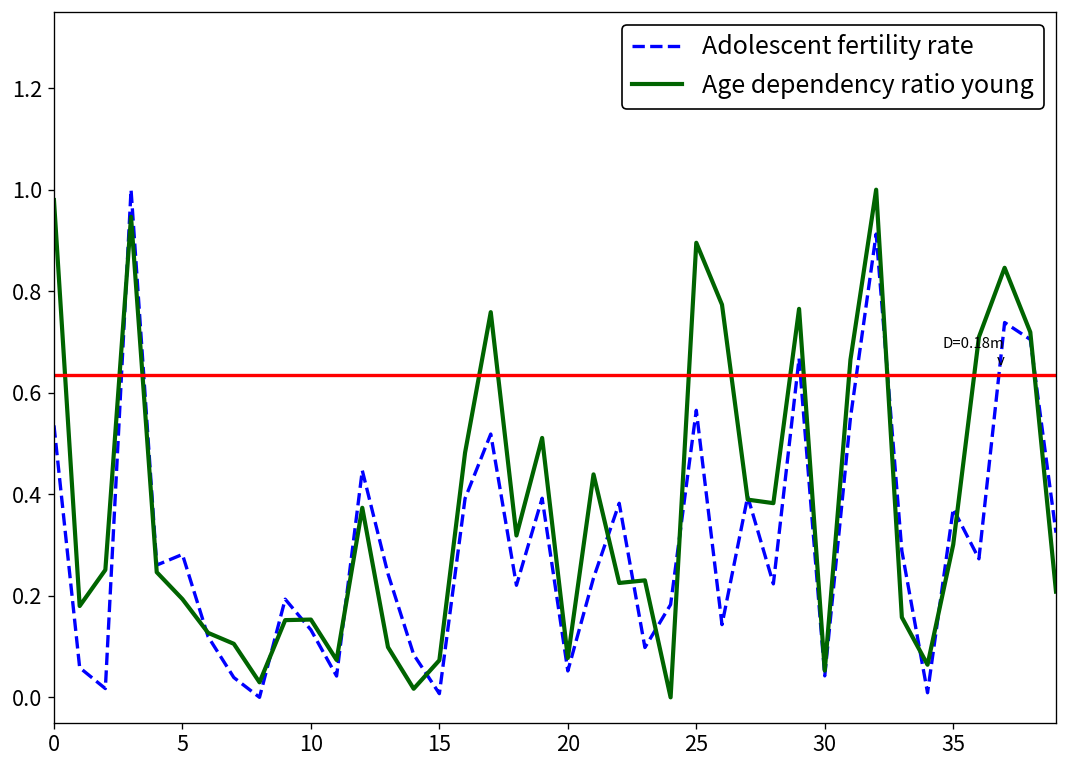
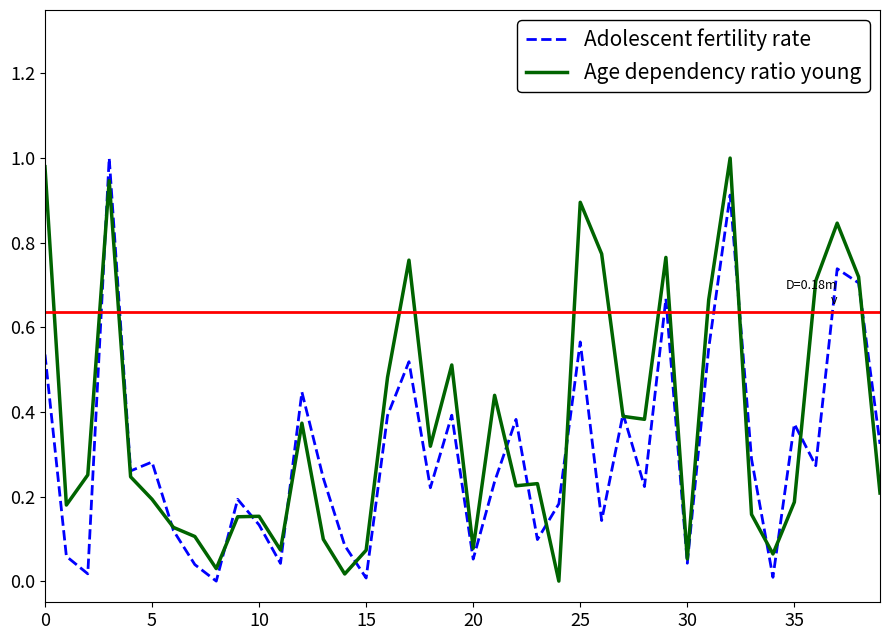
  {
    "Adolescent fertility rate": {
      "0": 0.54,
      "5": 0.28,
      "10": 0.13,
      "15": 0.01,
      "20": 0.05,
      "25": 0.57,
      "30": 0.04,
      "35": 0.37
    },
    "Age dependency ratio young": {
      "0": 0.98,
      "5": 0.19,
      "10": 0.15,
      "15": 0.07,
      "20": 0.08,
      "25": 0.90,
      "30": 0.05,
-     "35": 0.30
+     "35": 0.19
    }
  }
